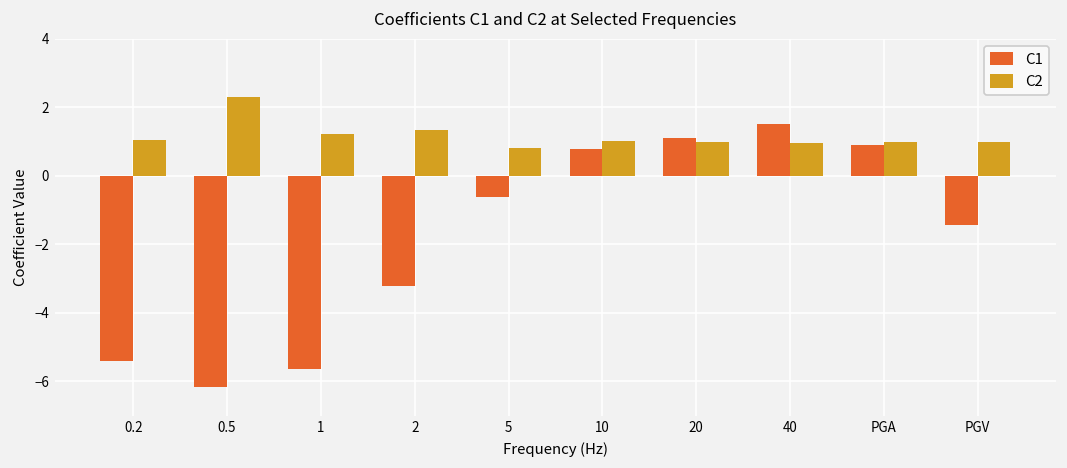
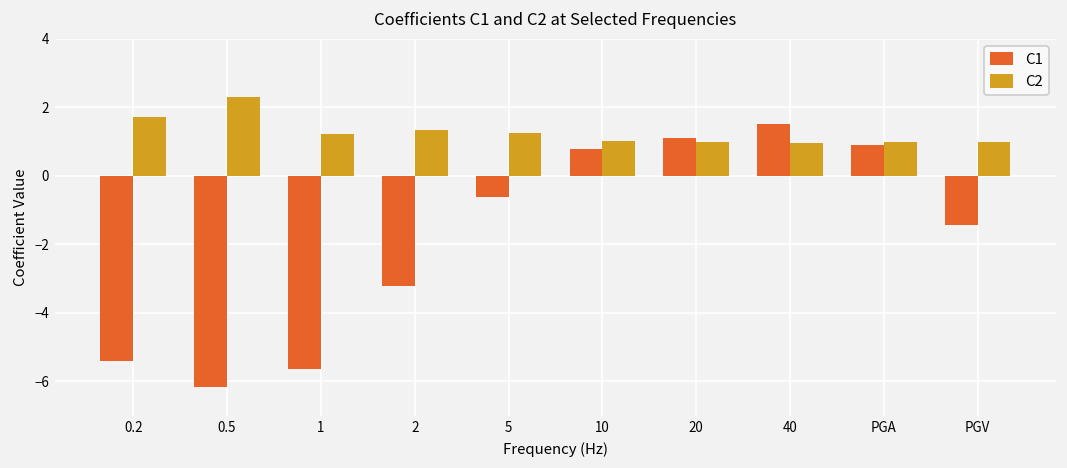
  {
    "C1": {
      "0.2": -5.4,
      "0.5": -6.2,
      "1": -5.6,
      "2": -3.2,
      "5": -0.6,
      "10": 0.8,
      "20": 1.1,
      "40": 1.5,
      "PGA": 0.9,
      "PGV": -1.4
    },
    "C2": {
-     "0.2": 1.0,
+     "0.2": 1.7,
      "0.5": 2.3,
      "1": 1.2,
      "2": 1.3,
-     "5": 0.8,
+     "5": 1.2,
      "10": 1.0,
      "20": 1.0,
      "40": 1.0,
      "PGA": 1.0,
      "PGV": 1.0
    }
  }
